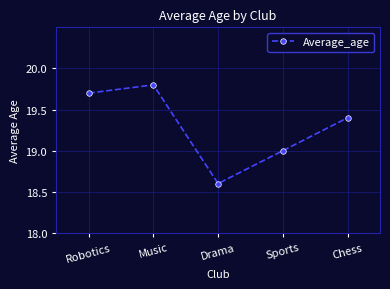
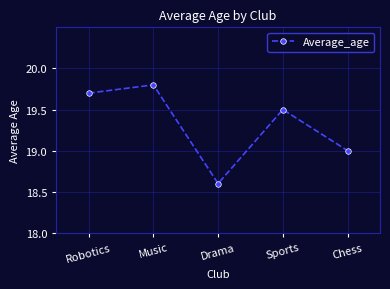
  {
    "Robotics": 19.7,
    "Music": 19.8,
    "Drama": 18.6,
-   "Sports": 19.0,
-   "Chess": 19.4
+   "Sports": 19.5,
+   "Chess": 19.0
  }
